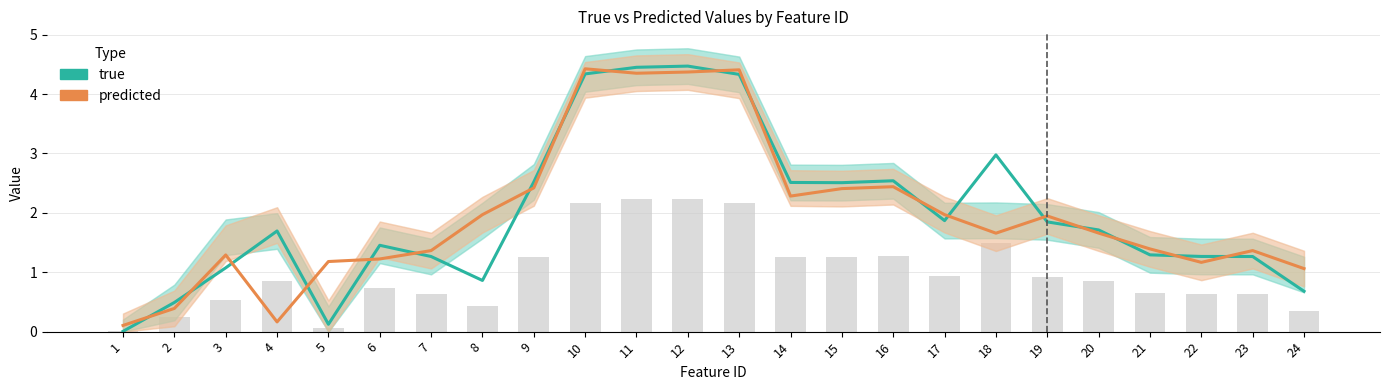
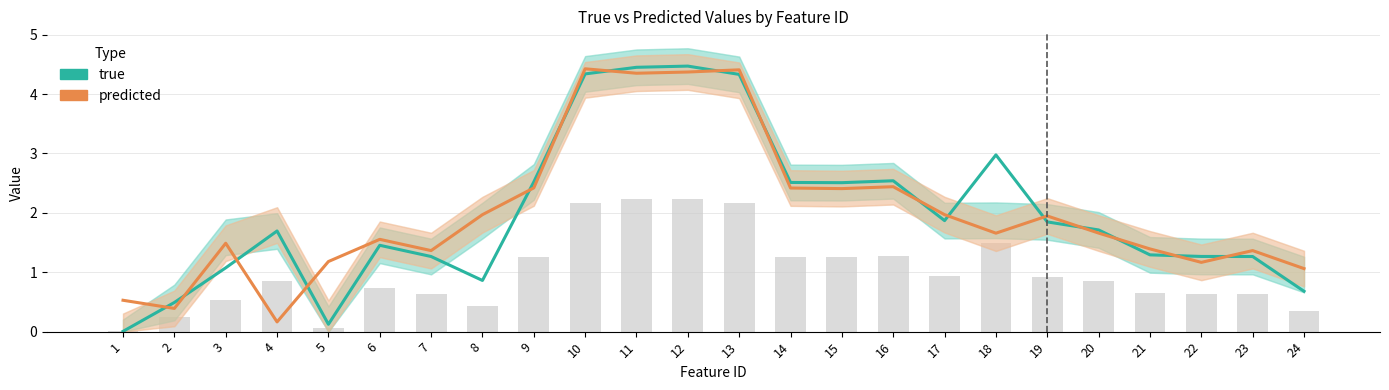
  {
    "true": {
      "1": 0.0,
      "2": 0.5,
      "3": 1.1,
      "4": 1.7,
      "5": 0.1,
      "6": 1.5,
      "7": 1.3,
      "8": 0.9,
      "9": 2.5,
      "10": 4.3,
      "11": 4.5,
      "12": 4.5,
      "13": 4.3,
      "14": 2.5,
      "15": 2.5,
      "16": 2.5,
      "17": 1.9,
      "18": 3.0,
      "19": 1.8,
      "20": 1.7,
      "21": 1.3,
      "22": 1.3,
      "23": 1.3,
      "24": 0.7
    },
    "predicted": {
-     "1": 0.1,
+     "1": 0.5,
      "2": 0.4,
-     "3": 1.3,
+     "3": 1.5,
      "4": 0.2,
      "5": 1.2,
-     "6": 1.2,
+     "6": 1.6,
      "7": 1.4,
      "8": 2.0,
      "9": 2.4,
      "10": 4.4,
      "11": 4.4,
      "12": 4.4,
      "13": 4.4,
-     "14": 2.3,
+     "14": 2.4,
      "15": 2.4,
      "16": 2.4,
      "17": 2.0,
      "18": 1.7,
      "19": 1.9,
      "20": 1.7,
      "21": 1.4,
      "22": 1.2,
      "23": 1.4,
      "24": 1.1
    }
  }
